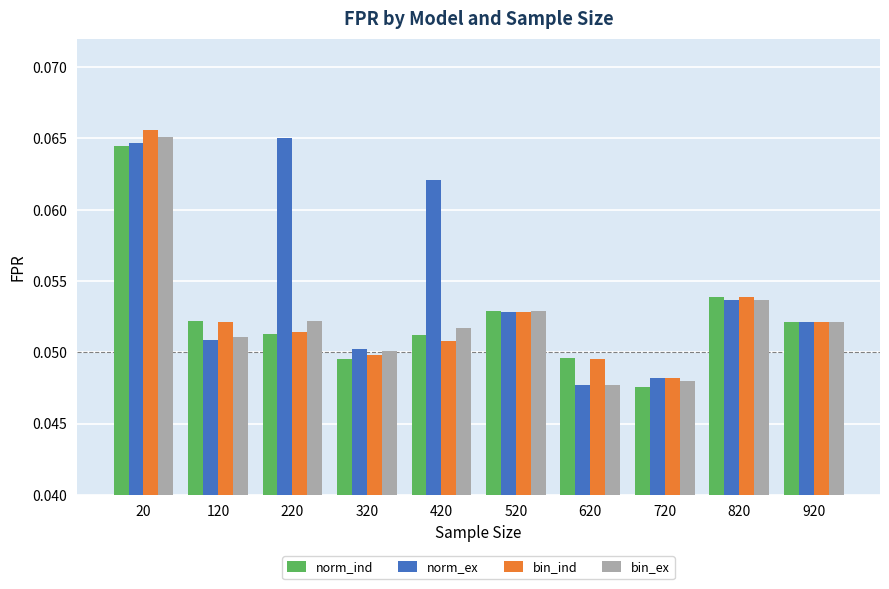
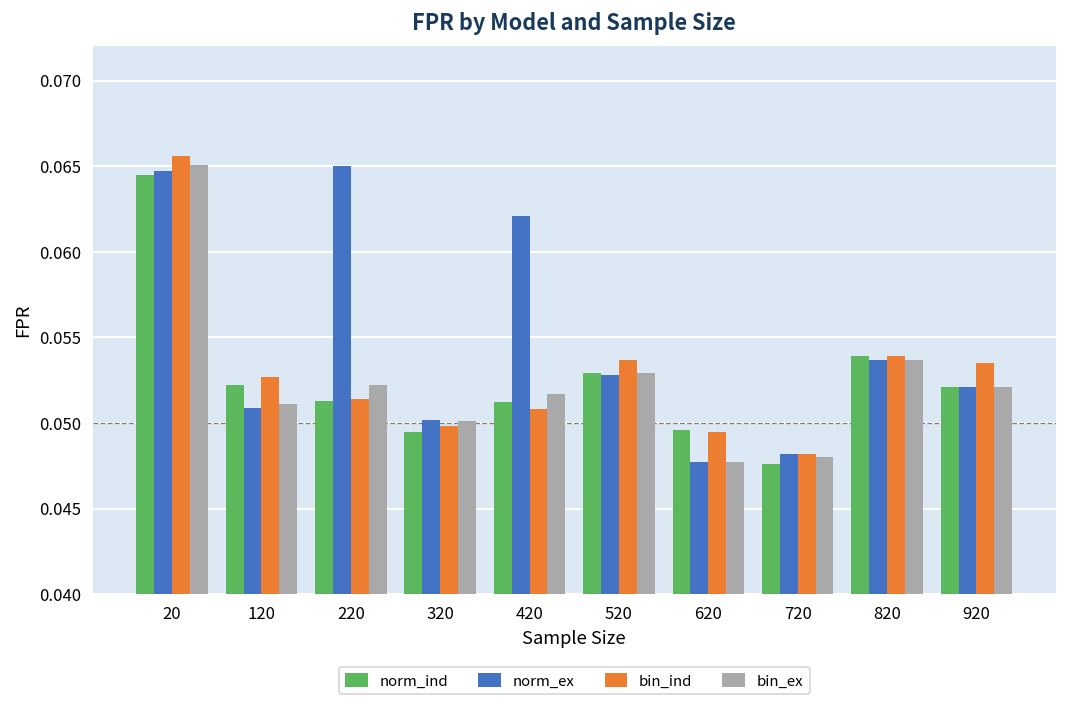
  {
    "norm_ind": {
      "20": 0.0645,
      "120": 0.0522,
      "220": 0.0513,
      "320": 0.0495,
      "420": 0.0512,
      "520": 0.0529,
      "620": 0.0496,
      "720": 0.0476,
      "820": 0.0539,
      "920": 0.0521
    },
    "norm_ex": {
      "20": 0.0647,
      "120": 0.0509,
      "220": 0.0650,
      "320": 0.0502,
      "420": 0.0621,
      "520": 0.0528,
      "620": 0.0477,
      "720": 0.0482,
      "820": 0.0537,
      "920": 0.0521
    },
    "bin_ind": {
      "20": 0.0656,
-     "120": 0.0521,
+     "120": 0.0527,
      "220": 0.0514,
      "320": 0.0498,
      "420": 0.0508,
-     "520": 0.0528,
+     "520": 0.0537,
      "620": 0.0495,
      "720": 0.0482,
      "820": 0.0539,
-     "920": 0.0521
+     "920": 0.0535
    },
    "bin_ex": {
      "20": 0.0651,
      "120": 0.0511,
      "220": 0.0522,
      "320": 0.0501,
      "420": 0.0517,
      "520": 0.0529,
      "620": 0.0477,
      "720": 0.0480,
      "820": 0.0537,
      "920": 0.0521
    }
  }
